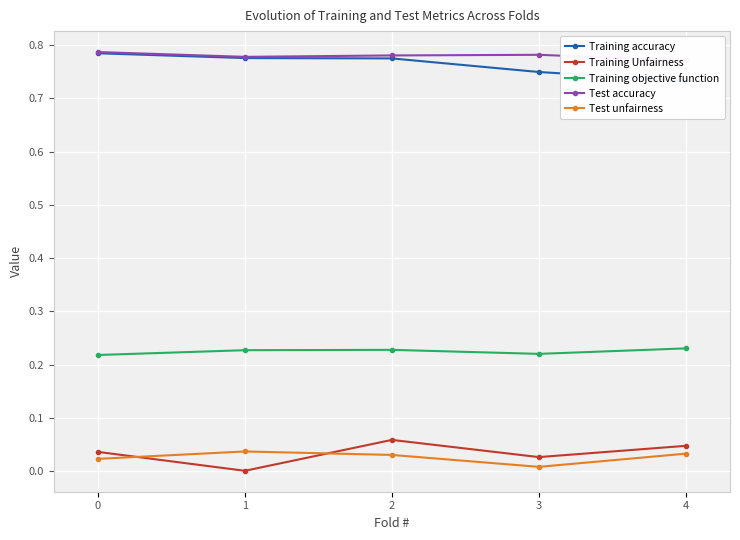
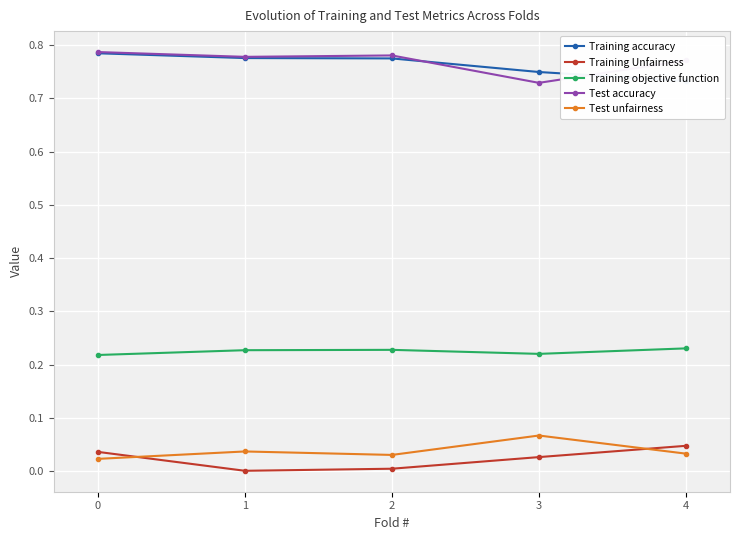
  {
    "Training accuracy": {
      "2": 0.78,
      "3": 0.75
    },
    "Training Unfairness": {
      "0": 0.04,
      "1": 0.00,
-     "2": 0.06,
+     "2": 0.00,
      "3": 0.03,
      "4": 0.05
    },
    "Training objective function": {
      "0": 0.22,
      "1": 0.23,
      "2": 0.23,
      "3": 0.22,
      "4": 0.23
    },
    "Test accuracy": {
      "2": 0.78,
-     "3": 0.78
+     "3": 0.73
    },
    "Test unfairness": {
      "0": 0.02,
      "1": 0.04,
      "2": 0.03,
-     "3": 0.01,
+     "3": 0.07,
      "4": 0.03
    }
  }
